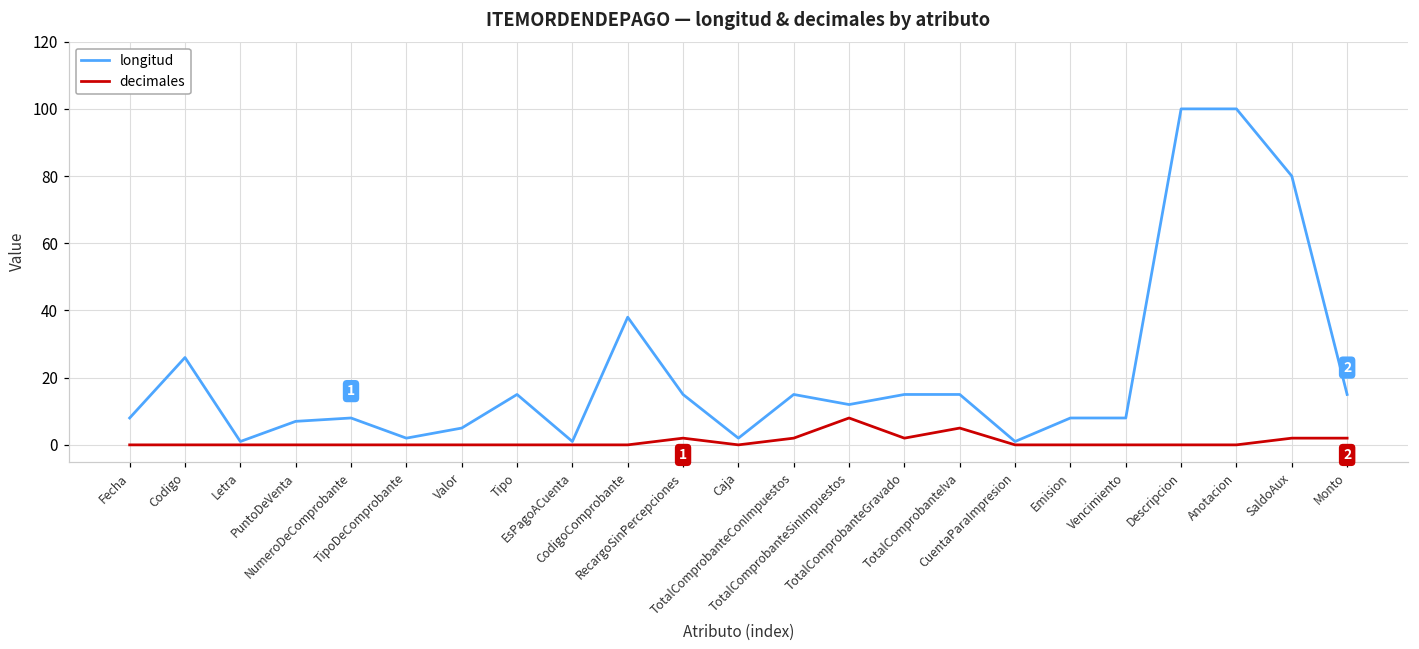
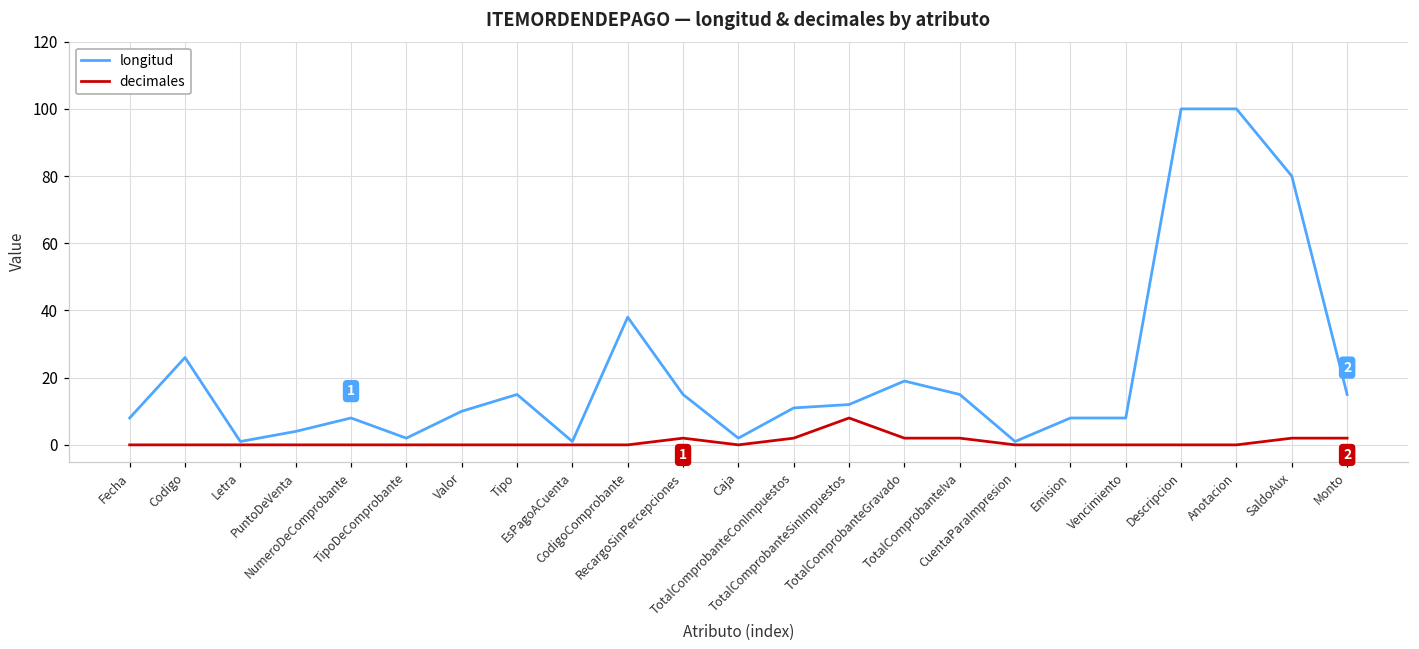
  {
    "longitud": {
      "Fecha": 8,
      "Codigo": 26,
      "Letra": 1,
-     "PuntoDeVenta": 7,
+     "PuntoDeVenta": 4,
      "TipoDeComprobante": 2,
-     "Valor": 5,
+     "Valor": 10,
      "Tipo": 15,
      "EsPagoACuenta": 1,
      "CodigoComprobante": 38,
      "RecargoSinPercepciones": 15,
      "Caja": 2,
-     "TotalComprobanteConImpuestos": 15,
+     "TotalComprobanteConImpuestos": 11,
      "TotalComprobanteSinImpuestos": 12,
-     "TotalComprobanteGravado": 15,
+     "TotalComprobanteGravado": 19,
      "TotalComprobanteIva": 15,
      "CuentaParaImpresion": 1,
      "Emision": 8,
      "Vencimiento": 8,
      "Descripcion": 100,
      "Anotacion": 100,
      "SaldoAux": 80
    },
    "decimales": {
      "Fecha": 0,
      "Codigo": 0,
      "Letra": 0,
      "PuntoDeVenta": 0,
      "NumeroDeComprobante": 0,
      "TipoDeComprobante": 0,
      "Valor": 0,
      "Tipo": 0,
      "EsPagoACuenta": 0,
      "CodigoComprobante": 0,
      "Caja": 0,
      "TotalComprobanteConImpuestos": 2,
      "TotalComprobanteSinImpuestos": 8,
      "TotalComprobanteGravado": 2,
-     "TotalComprobanteIva": 5,
+     "TotalComprobanteIva": 2,
      "CuentaParaImpresion": 0,
      "Emision": 0,
      "Vencimiento": 0,
      "Descripcion": 0,
      "Anotacion": 0,
      "SaldoAux": 2
    }
  }
